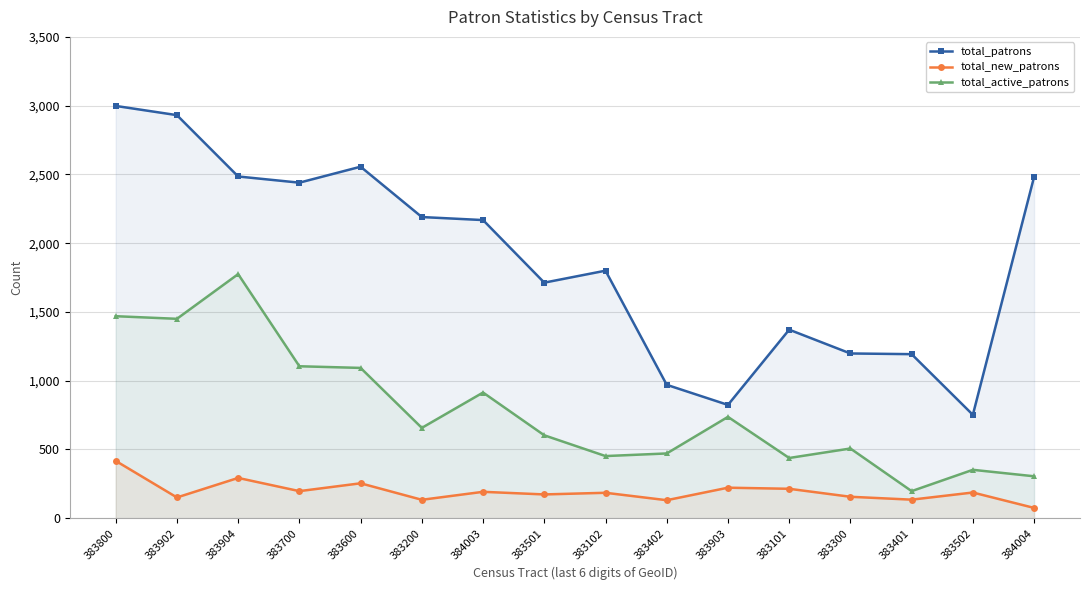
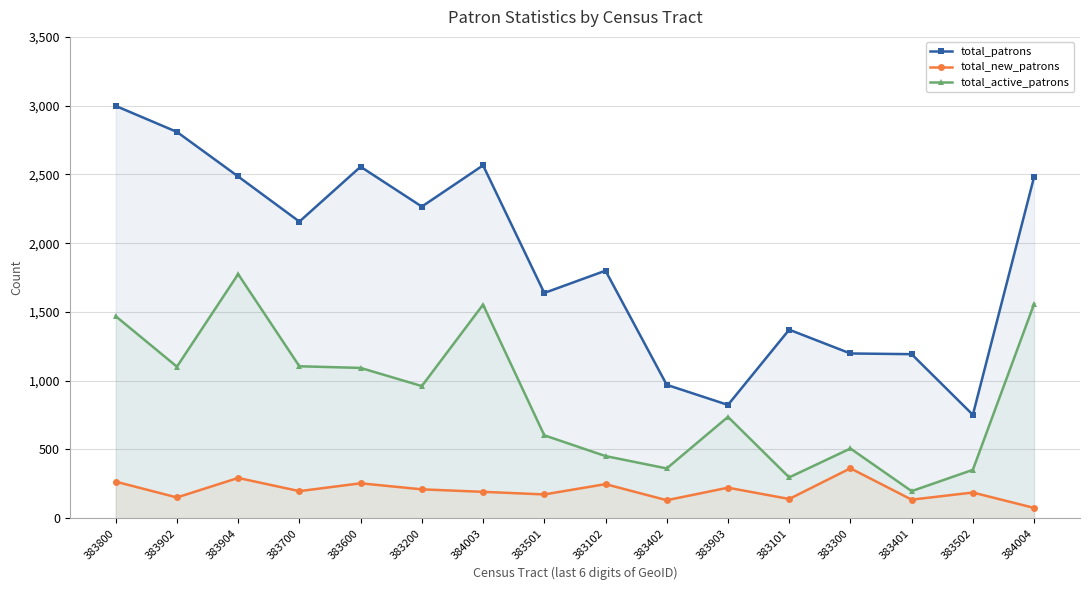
  {
    "total_patrons": {
      "383800": "3,000",
-     "383902": "2,930",
+     "383902": "2,810",
      "383904": "2,490",
-     "383700": "2,440",
+     "383700": "2,160",
      "383600": "2,560",
-     "383200": "2,190",
-     "384003": "2,170",
-     "383501": "1,710",
+     "383200": "2,270",
+     "384003": "2,570",
+     "383501": "1,640",
      "383102": "1,800",
      "383402": "970",
      "383903": "820",
      "383101": "1,370",
      "383300": "1,200",
      "383401": "1,190",
      "383502": "750",
      "384004": "2,480"
    },
    "total_new_patrons": {
-     "383800": "420",
+     "383800": "270",
      "383902": "150",
      "383904": "290",
      "383700": "200",
      "383600": "250",
-     "383200": "130",
+     "383200": "210",
      "384003": "190",
      "383501": "170",
-     "383102": "190",
+     "383102": "250",
      "383402": "130",
      "383903": "220",
-     "383101": "210",
-     "383300": "160",
+     "383101": "140",
+     "383300": "360",
      "383401": "140",
      "383502": "190",
      "384004": "80"
    },
    "total_active_patrons": {
      "383800": "1,470",
-     "383902": "1,450",
+     "383902": "1,100",
      "383904": "1,780",
      "383700": "1,110",
      "383600": "1,090",
-     "383200": "660",
-     "384003": "910",
+     "383200": "960",
+     "384003": "1,550",
      "383501": "600",
      "383102": "450",
-     "383402": "470",
+     "383402": "360",
      "383903": "740",
-     "383101": "440",
+     "383101": "300",
      "383300": "510",
      "383401": "200",
      "383502": "350",
-     "384004": "310"
+     "384004": "1,560"
    }
  }
